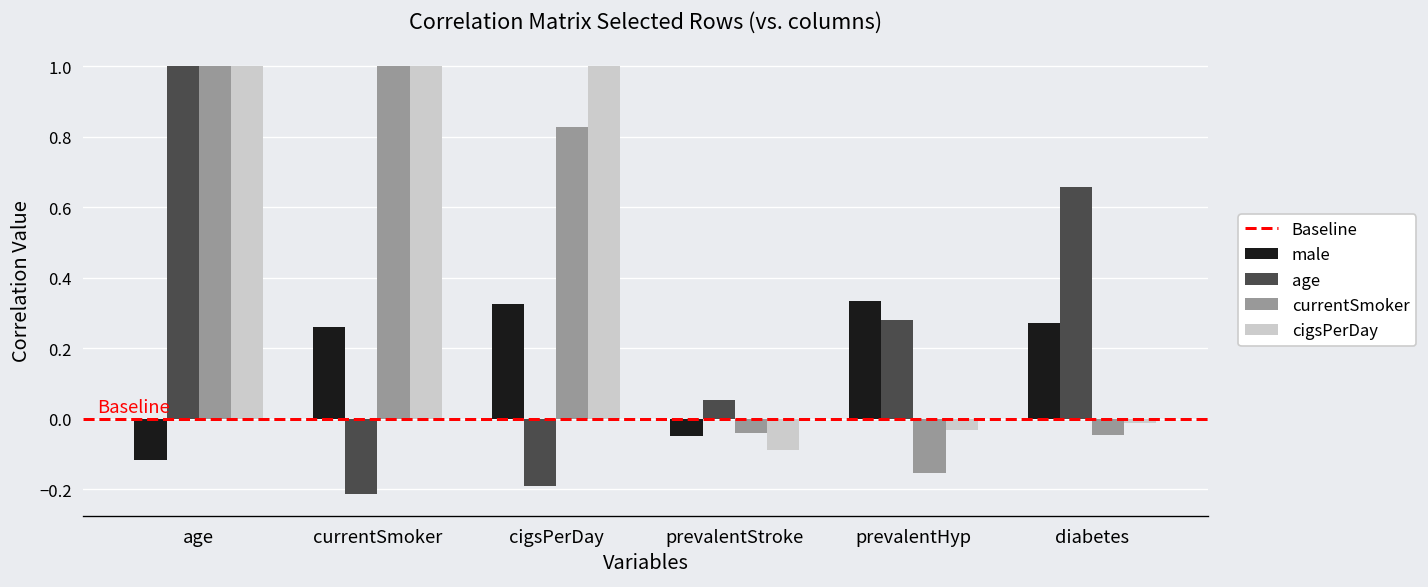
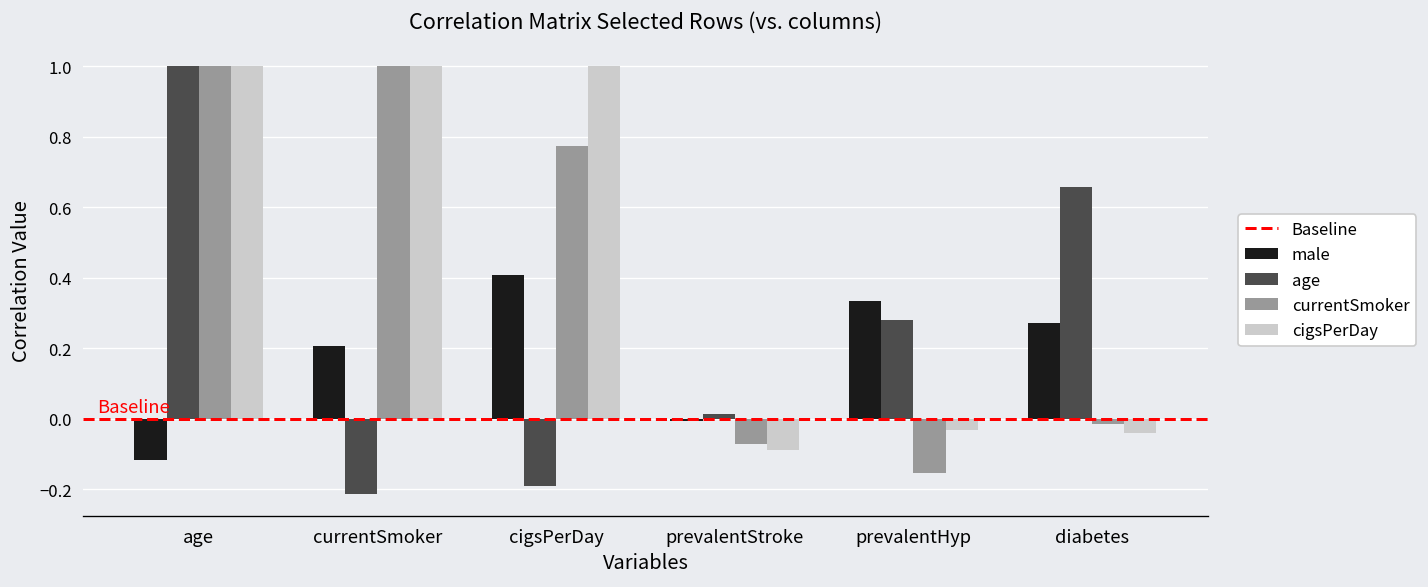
  {
    "male": {
      "age": -0.12,
-     "currentSmoker": 0.26,
-     "cigsPerDay": 0.33,
-     "prevalentStroke": -0.05,
+     "currentSmoker": 0.21,
+     "cigsPerDay": 0.41,
+     "prevalentStroke": -0.01,
      "prevalentHyp": 0.33,
      "diabetes": 0.27
    },
    "age": {
      "age": 1.00,
      "currentSmoker": -0.21,
      "cigsPerDay": -0.19,
-     "prevalentStroke": 0.05,
+     "prevalentStroke": 0.01,
      "prevalentHyp": 0.28,
      "diabetes": 0.66
    },
    "currentSmoker": {
      "age": 1.00,
      "currentSmoker": 1.00,
-     "cigsPerDay": 0.83,
-     "prevalentStroke": -0.04,
+     "cigsPerDay": 0.77,
+     "prevalentStroke": -0.07,
      "prevalentHyp": -0.15,
-     "diabetes": -0.05
+     "diabetes": -0.01
    },
    "cigsPerDay": {
      "age": 1.00,
      "currentSmoker": 1.00,
      "cigsPerDay": 1.00,
      "prevalentStroke": -0.09,
      "prevalentHyp": -0.03,
-     "diabetes": -0.01
+     "diabetes": -0.04
    }
  }
